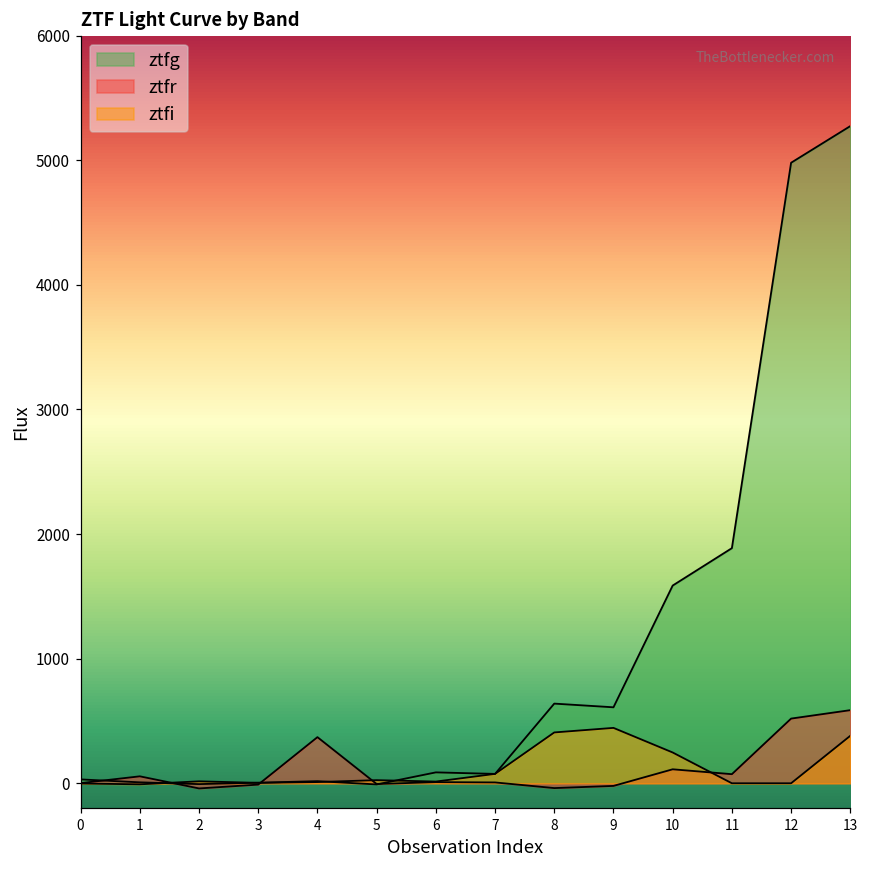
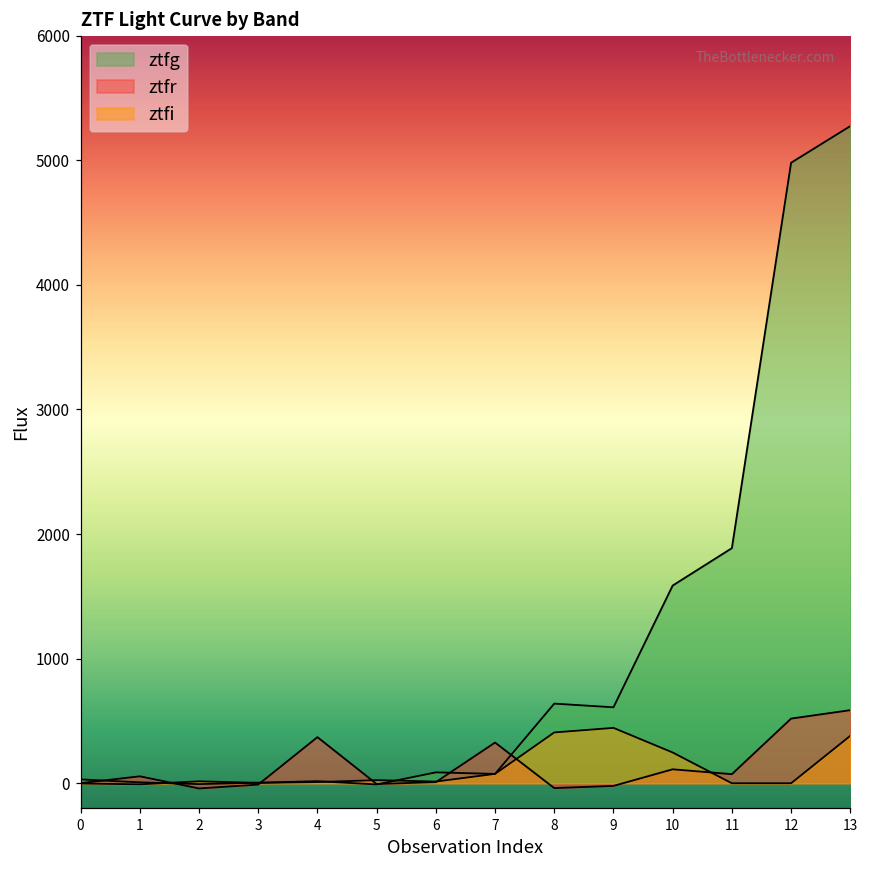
  {
    "ztfr": {
-     "7": 10
+     "7": 330
    }
  }
